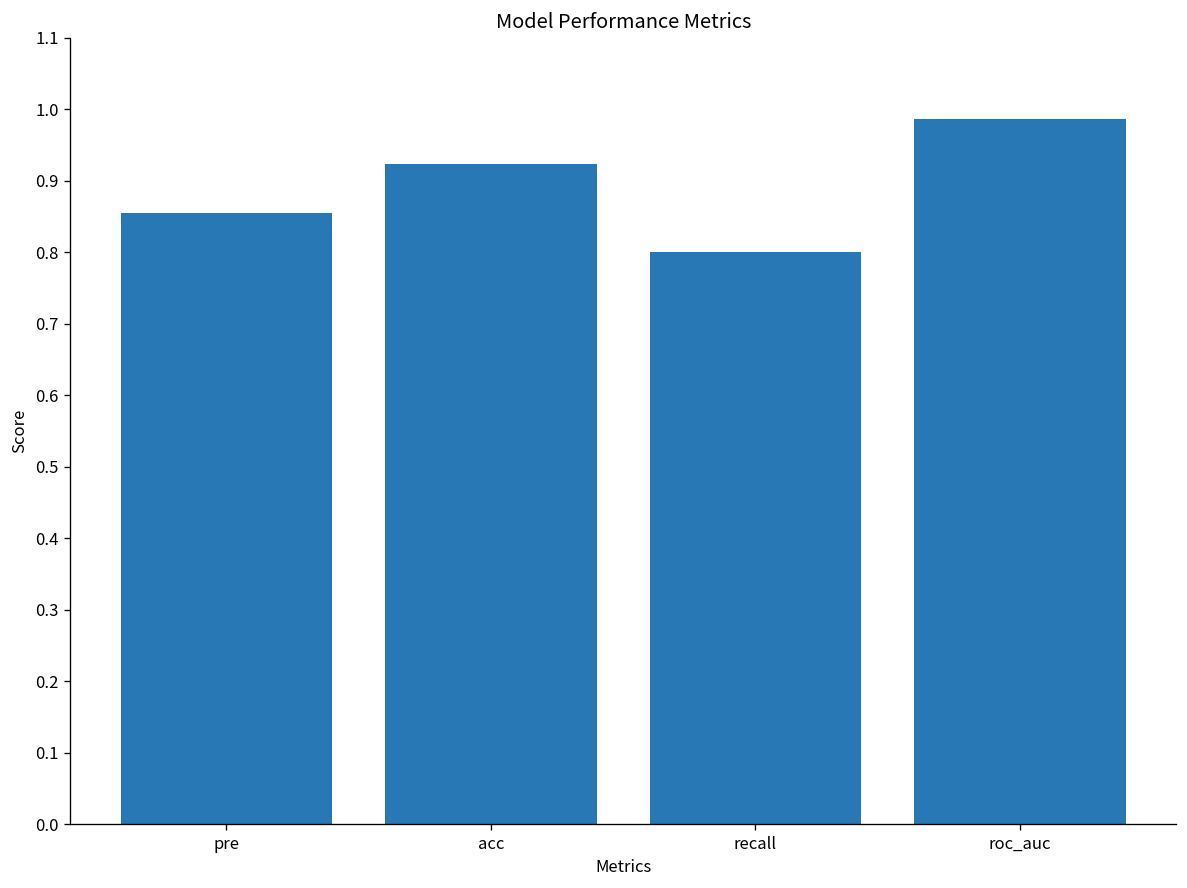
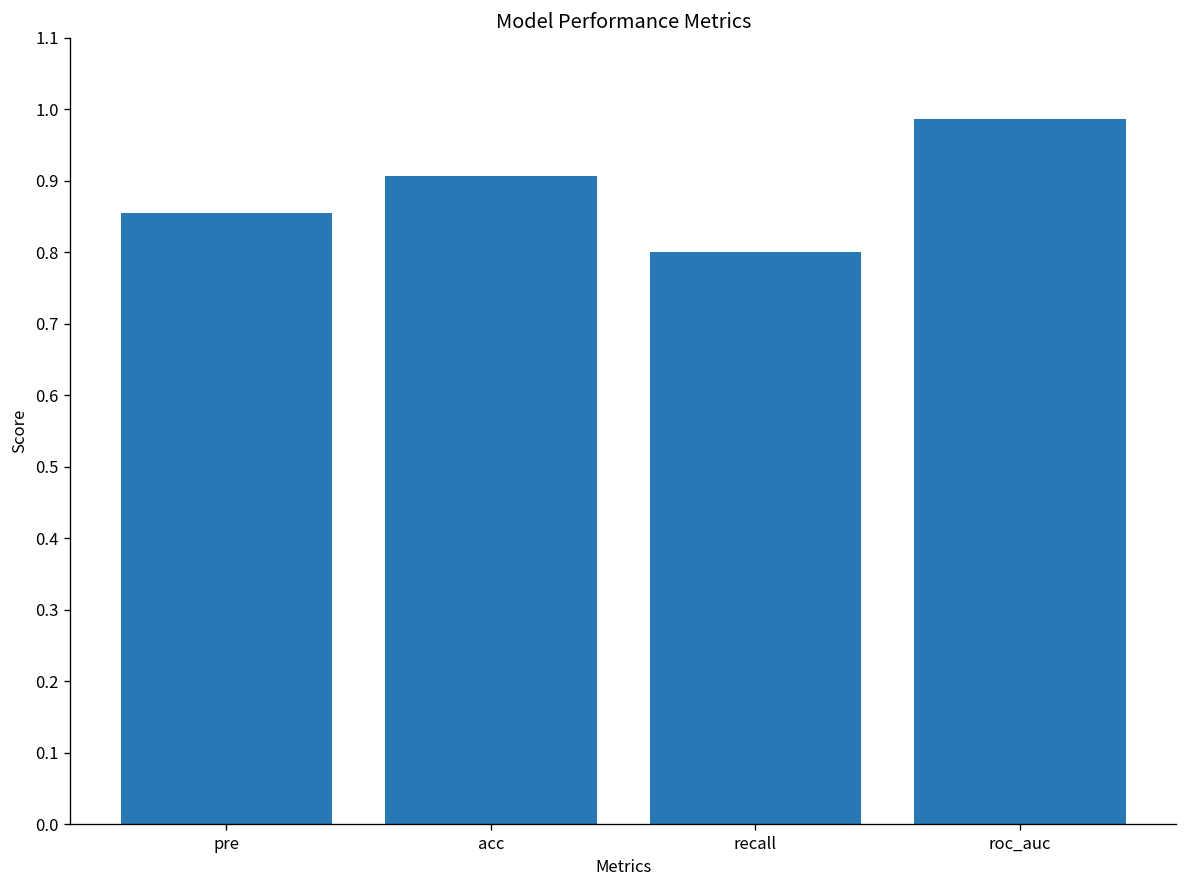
  {
    "pre": 0.85,
-   "acc": 0.92,
+   "acc": 0.91,
    "recall": 0.80,
    "roc_auc": 0.99
  }
